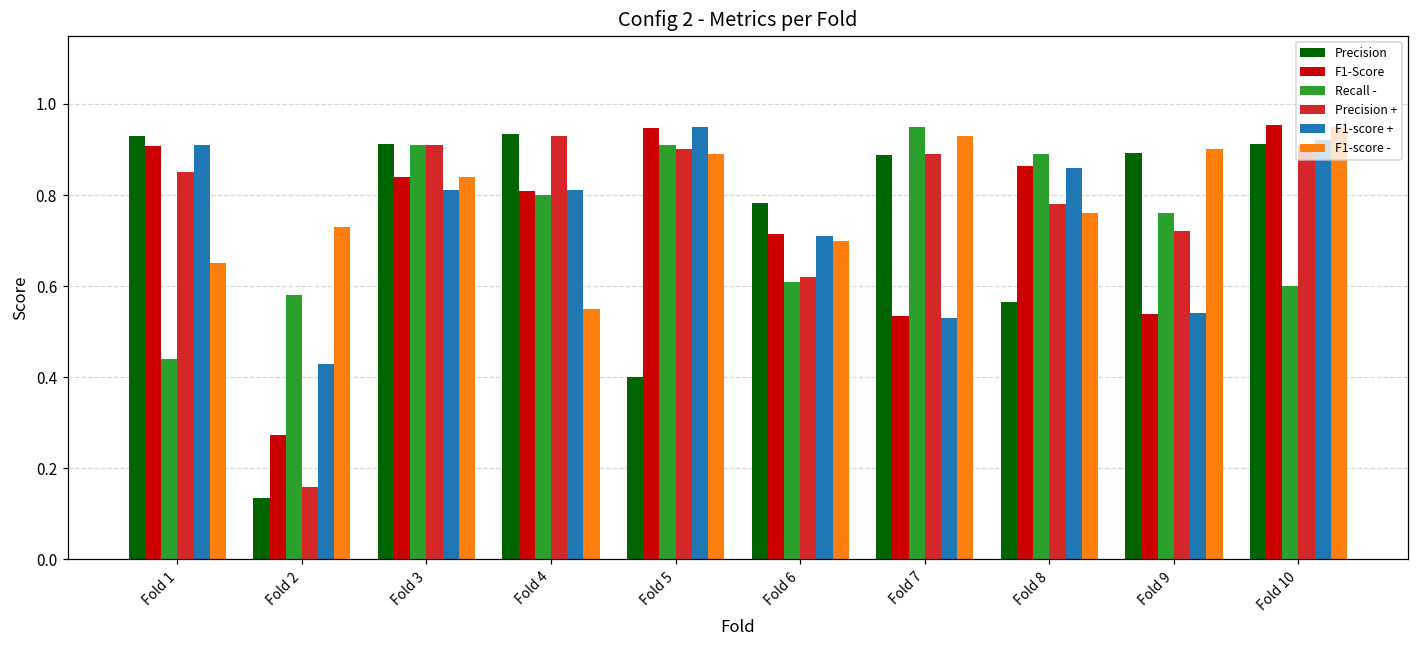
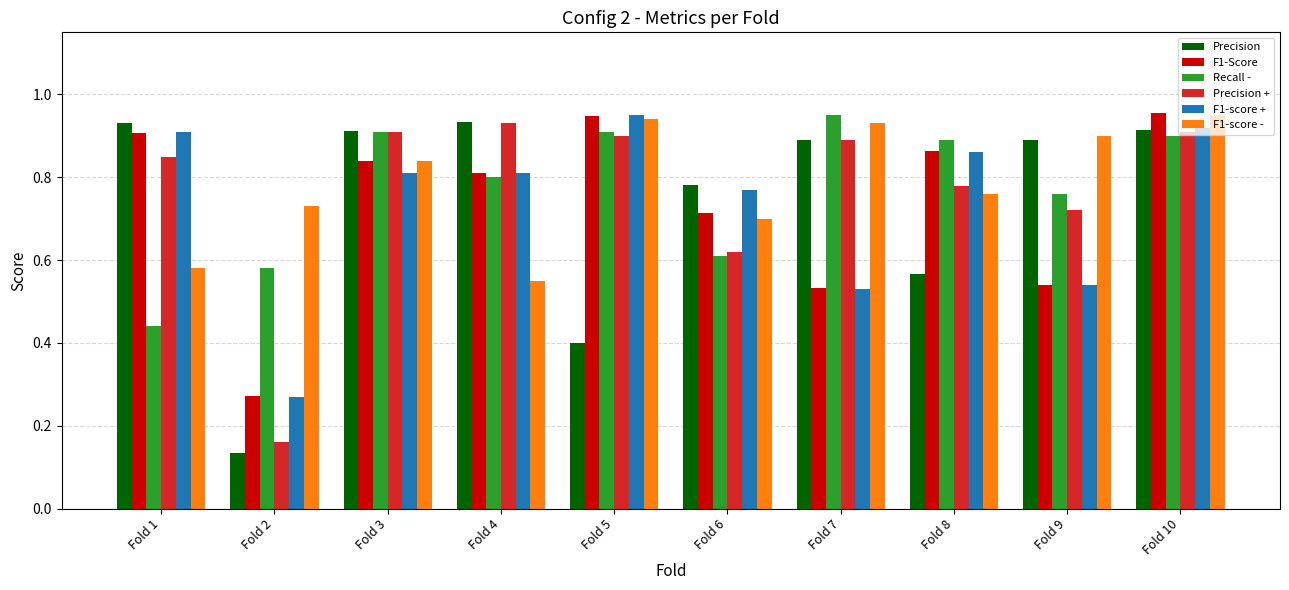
  {
    "Precision": {
      "Fold 1": 0.93,
      "Fold 2": 0.13,
      "Fold 3": 0.91,
      "Fold 4": 0.93,
      "Fold 5": 0.40,
      "Fold 6": 0.78,
      "Fold 7": 0.89,
      "Fold 8": 0.57,
      "Fold 9": 0.89,
      "Fold 10": 0.91
    },
    "Recall -": {
      "Fold 1": 0.44,
      "Fold 2": 0.58,
      "Fold 3": 0.91,
      "Fold 4": 0.8,
      "Fold 5": 0.91,
      "Fold 6": 0.61,
      "Fold 7": 0.95,
      "Fold 8": 0.89,
      "Fold 9": 0.76,
-     "Fold 10": 0.6
+     "Fold 10": 0.9
    },
    "F1-score +": {
      "Fold 1": 0.91,
-     "Fold 2": 0.43,
+     "Fold 2": 0.27,
      "Fold 3": 0.81,
      "Fold 4": 0.81,
      "Fold 5": 0.95,
-     "Fold 6": 0.71,
+     "Fold 6": 0.77,
      "Fold 7": 0.53,
      "Fold 8": 0.86,
      "Fold 9": 0.54
    },
    "F1-score -": {
-     "Fold 1": 0.65,
+     "Fold 1": 0.58,
      "Fold 2": 0.73,
      "Fold 3": 0.84,
      "Fold 4": 0.55,
-     "Fold 5": 0.89,
+     "Fold 5": 0.94,
      "Fold 6": 0.70,
      "Fold 7": 0.93,
      "Fold 8": 0.76,
      "Fold 9": 0.90
    }
  }
